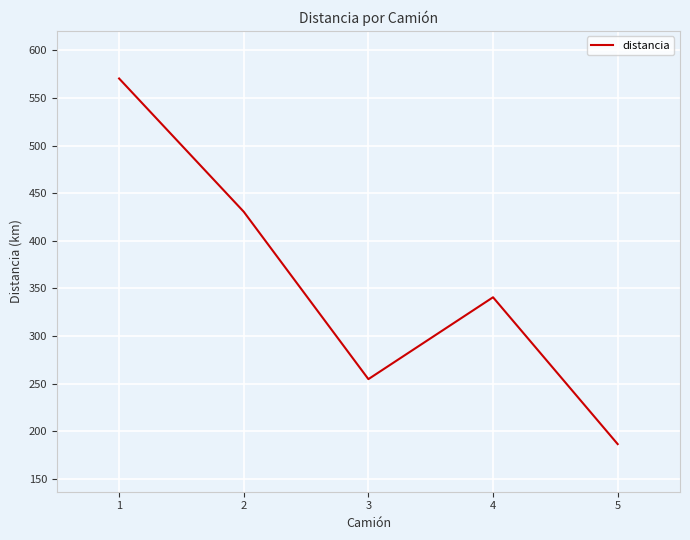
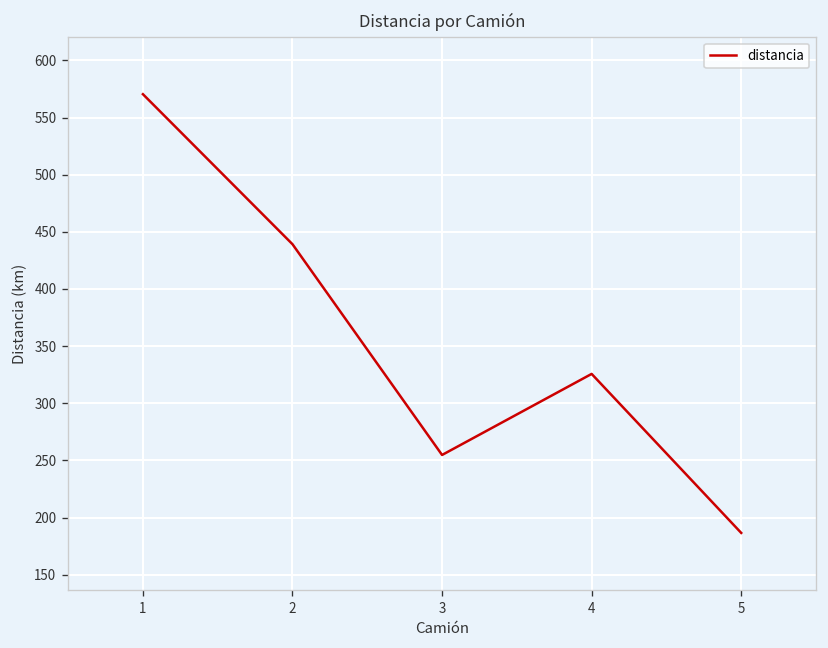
  {
    "1": 570,
-   "2": 430,
+   "2": 440,
    "3": 250,
-   "4": 340,
+   "4": 330,
    "5": 190
  }
